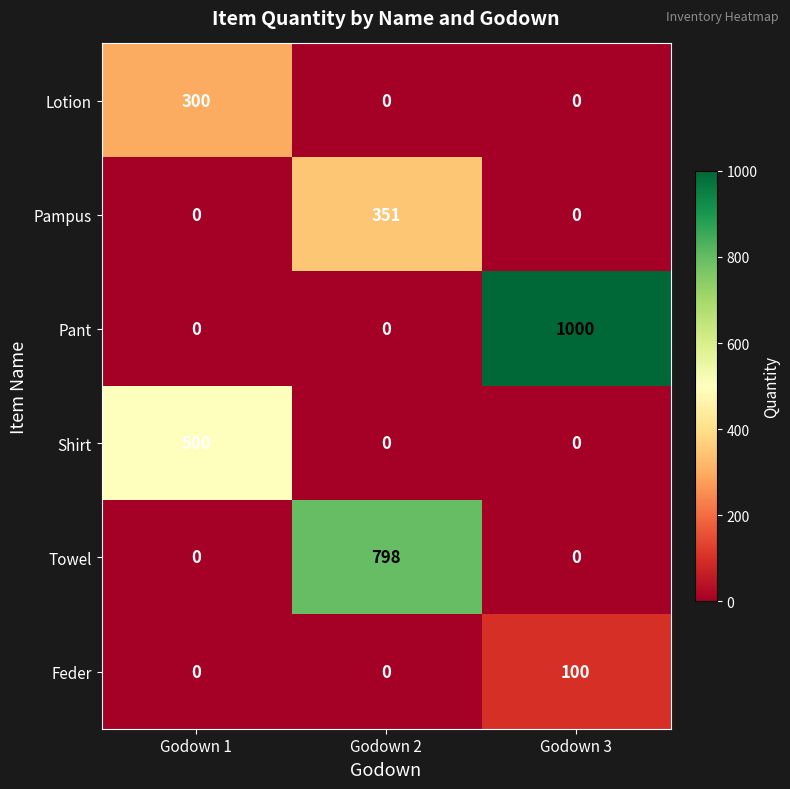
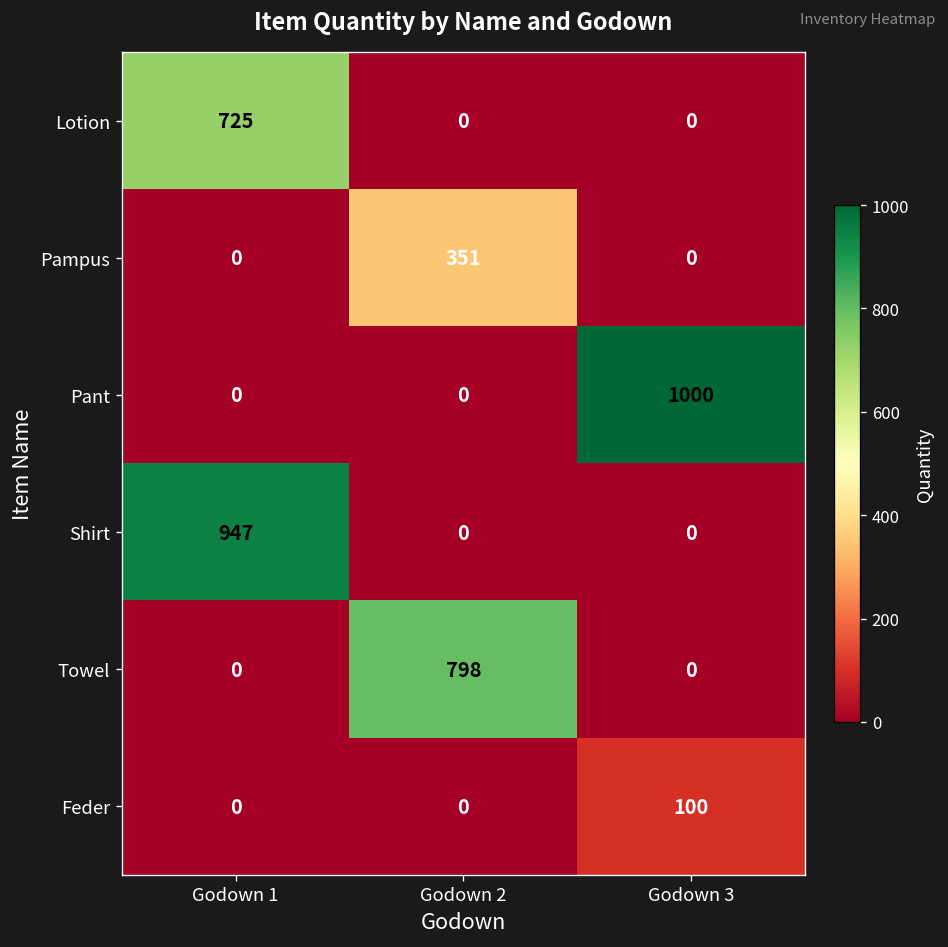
  {
    "Lotion": {
-     "Godown 1": 300,
+     "Godown 1": 725,
      "Godown 2": 0,
      "Godown 3": 0
    },
    "Pampus": {
      "Godown 1": 0,
      "Godown 2": 351,
      "Godown 3": 0
    },
    "Pant": {
      "Godown 1": 0,
      "Godown 2": 0,
      "Godown 3": 1000
    },
    "Shirt": {
-     "Godown 1": 500,
+     "Godown 1": 947,
      "Godown 2": 0,
      "Godown 3": 0
    },
    "Towel": {
      "Godown 1": 0,
      "Godown 2": 798,
      "Godown 3": 0
    },
    "Feder": {
      "Godown 1": 0,
      "Godown 2": 0,
      "Godown 3": 100
    }
  }
